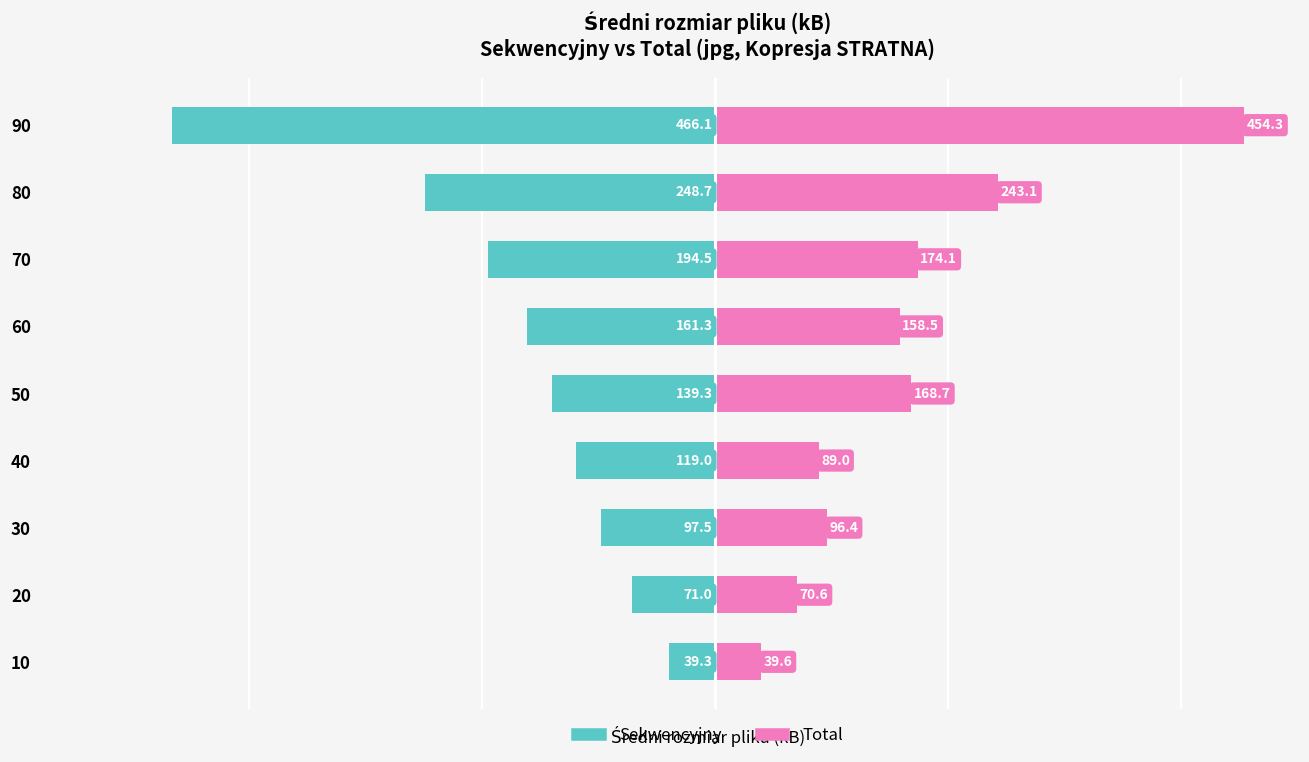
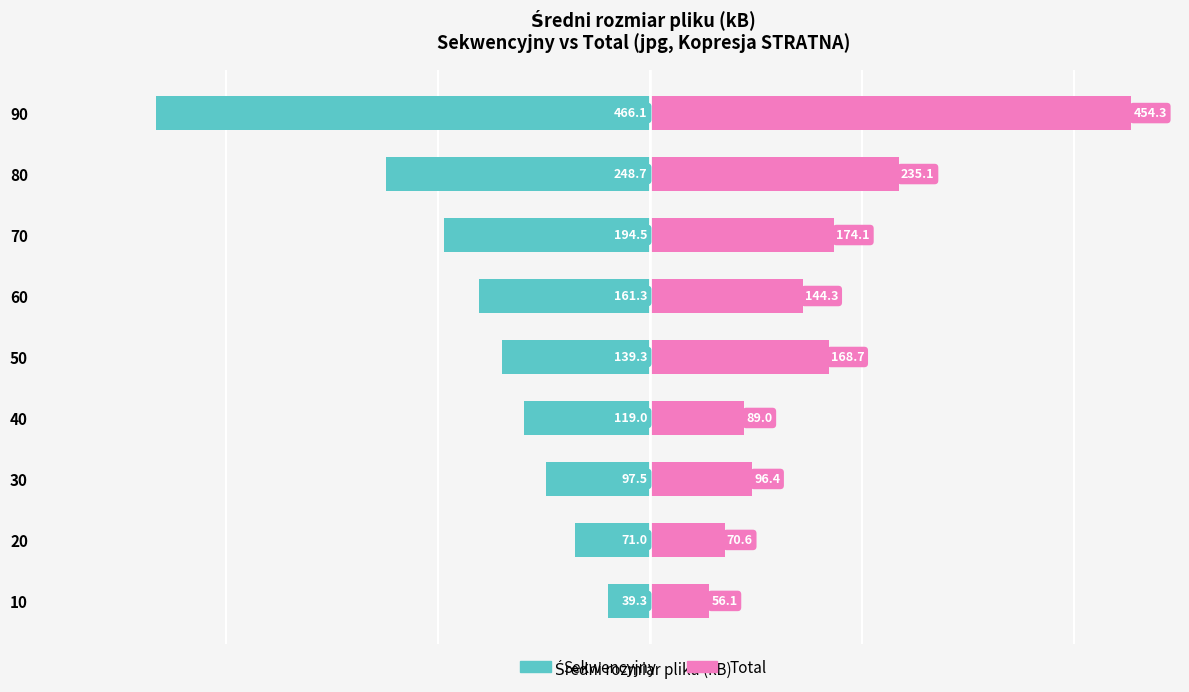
  {
    "Total": {
-     "80": 243.1,
-     "60": 158.5,
-     "10": 39.6
+     "80": 235.1,
+     "60": 144.3,
+     "10": 56.1
    }
  }
